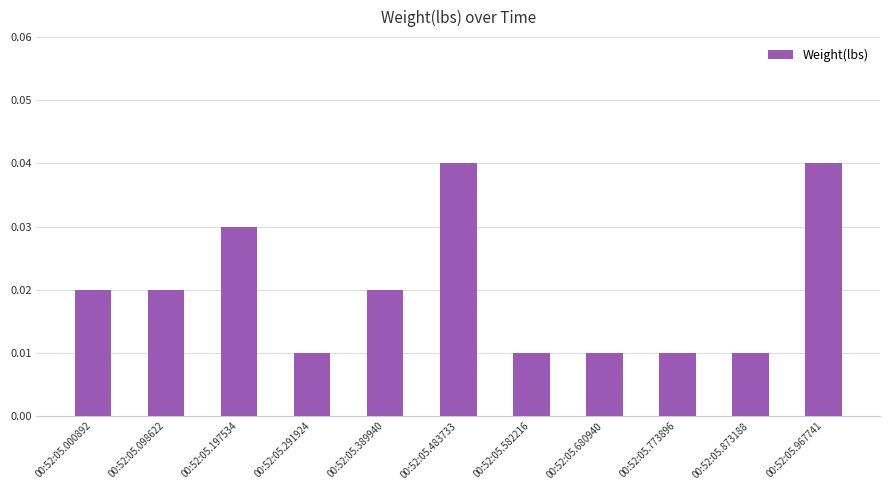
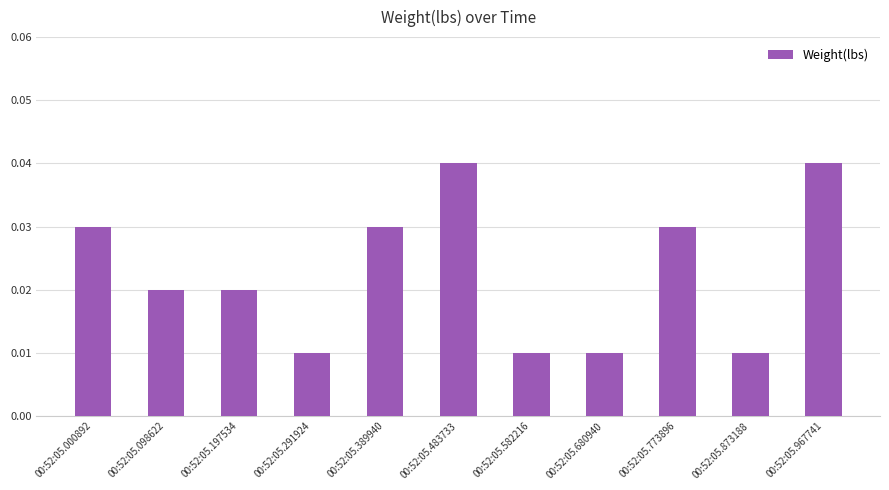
  {
-   "00:52:05.000892": 0.02,
+   "00:52:05.000892": 0.03,
    "00:52:05.098622": 0.02,
-   "00:52:05.197534": 0.03,
+   "00:52:05.197534": 0.02,
    "00:52:05.291924": 0.01,
-   "00:52:05.389940": 0.02,
+   "00:52:05.389940": 0.03,
    "00:52:05.483733": 0.04,
    "00:52:05.582216": 0.01,
    "00:52:05.680940": 0.01,
-   "00:52:05.773896": 0.01,
+   "00:52:05.773896": 0.03,
    "00:52:05.873188": 0.01,
    "00:52:05.967741": 0.04
  }
